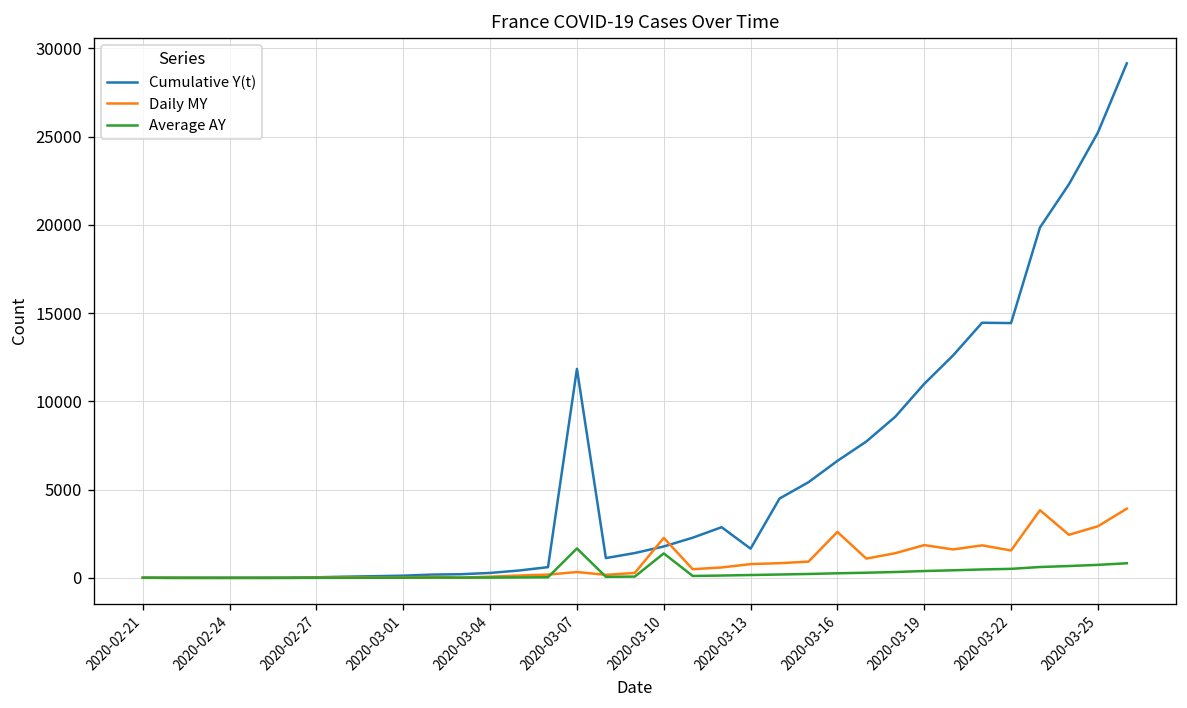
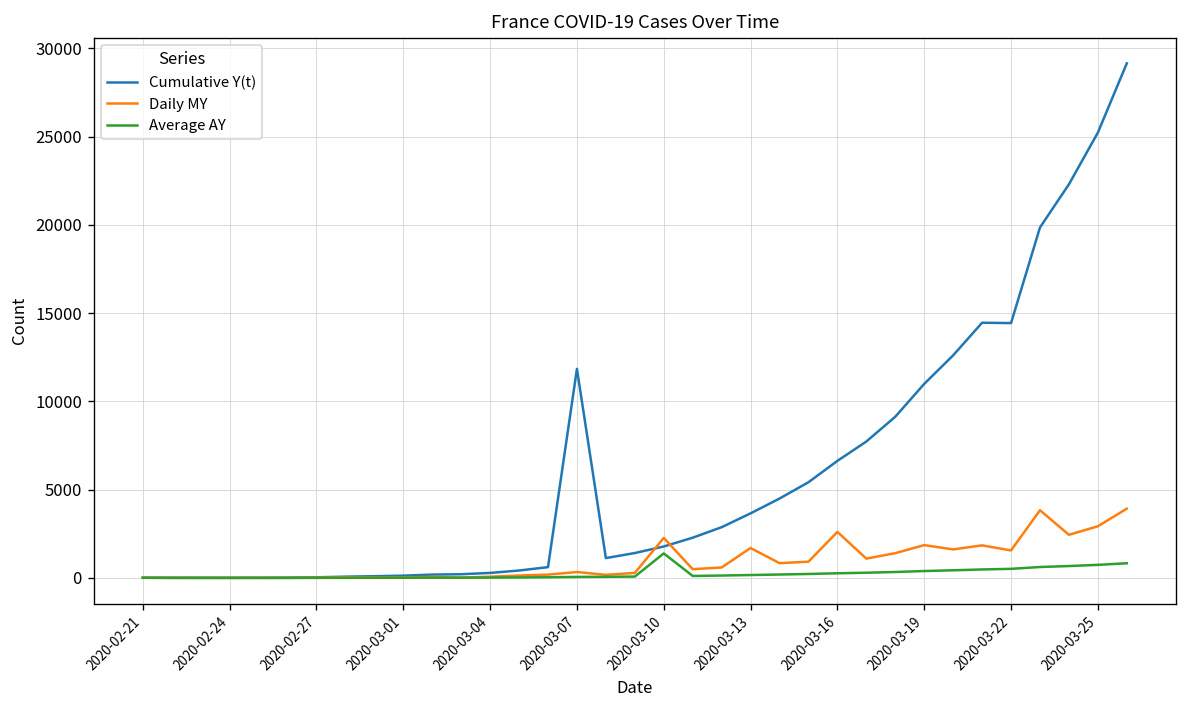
  {
    "Cumulative Y(t)": {
      "2020-03-04": 300,
      "2020-03-07": 11800,
      "2020-03-10": 1800,
-     "2020-03-13": 1700,
+     "2020-03-13": 3700,
      "2020-03-16": 6600,
      "2020-03-19": 11000,
      "2020-03-22": 14400,
      "2020-03-25": 25200
    },
    "Daily MY": {
      "2020-03-07": 300,
      "2020-03-10": 2300,
-     "2020-03-13": 800,
+     "2020-03-13": 1700,
      "2020-03-16": 2600,
      "2020-03-19": 1900,
      "2020-03-22": 1600,
      "2020-03-25": 2900
    },
    "Average AY": {
-     "2020-03-07": 1700,
+     "2020-03-07": 100,
      "2020-03-10": 1400,
      "2020-03-13": 200,
      "2020-03-16": 300,
      "2020-03-19": 400,
      "2020-03-22": 500,
      "2020-03-25": 700
    }
  }
